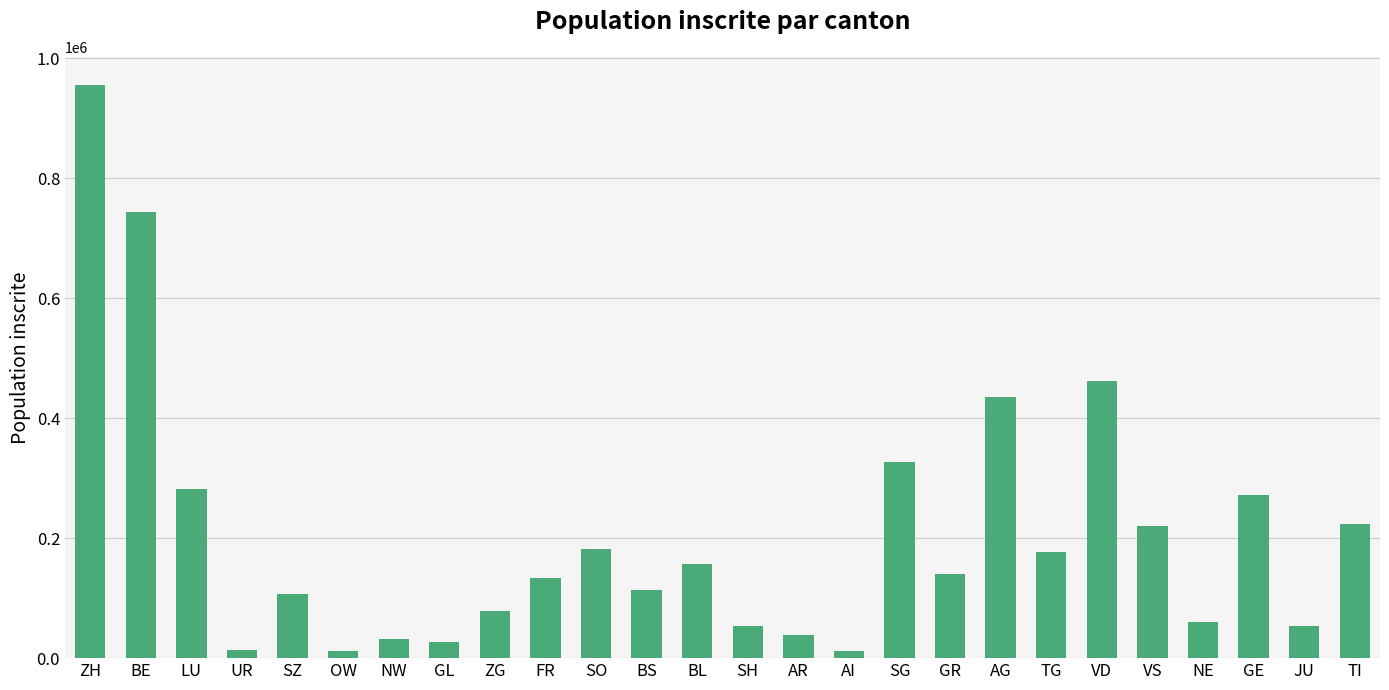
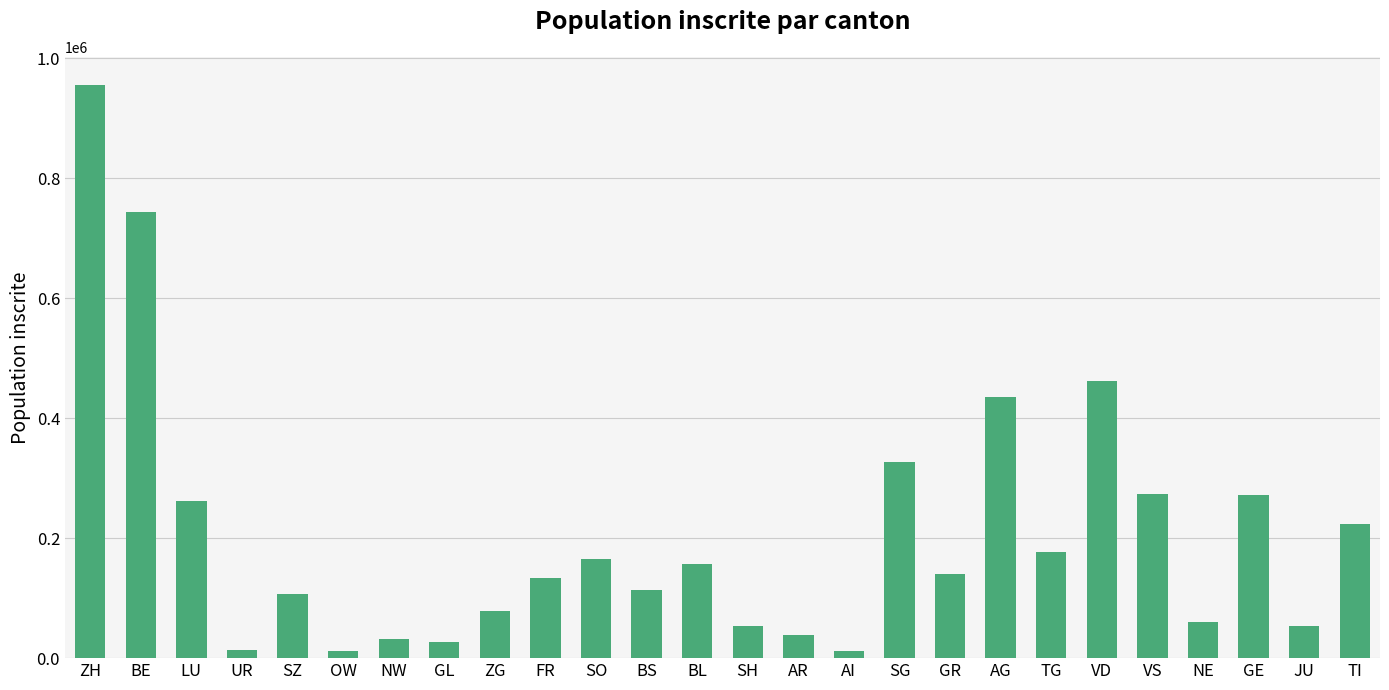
  {
    "ZH": 950000,
    "BE": 740000,
-   "LU": 280000,
+   "LU": 260000,
    "UR": 10000,
    "SZ": 110000,
    "OW": 10000,
    "NW": 30000,
    "GL": 30000,
    "ZG": 80000,
    "FR": 130000,
-   "SO": 180000,
+   "SO": 170000,
    "BS": 110000,
    "BL": 160000,
    "SH": 50000,
    "AR": 40000,
    "AI": 10000,
    "SG": 330000,
    "GR": 140000,
    "AG": 440000,
    "TG": 180000,
    "VD": 460000,
-   "VS": 220000,
+   "VS": 270000,
    "NE": 60000,
    "GE": 270000,
    "JU": 50000,
    "TI": 220000
  }
